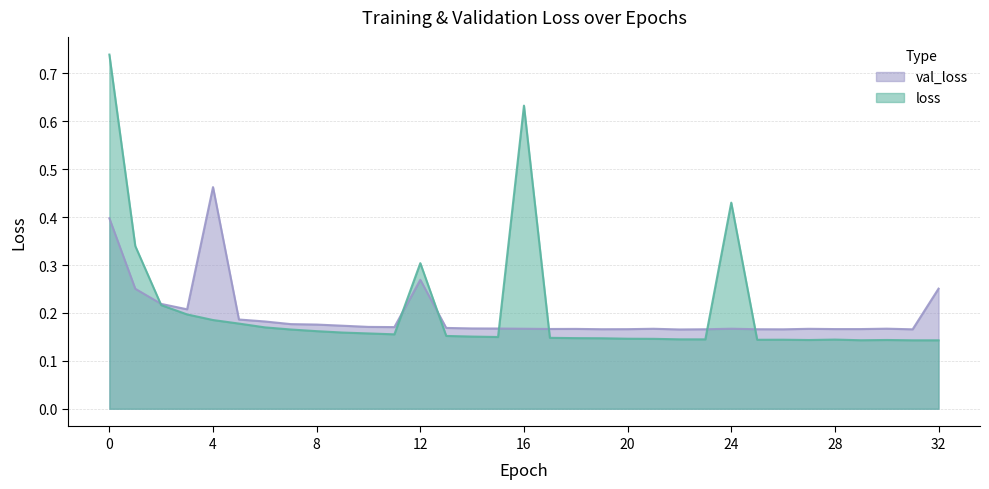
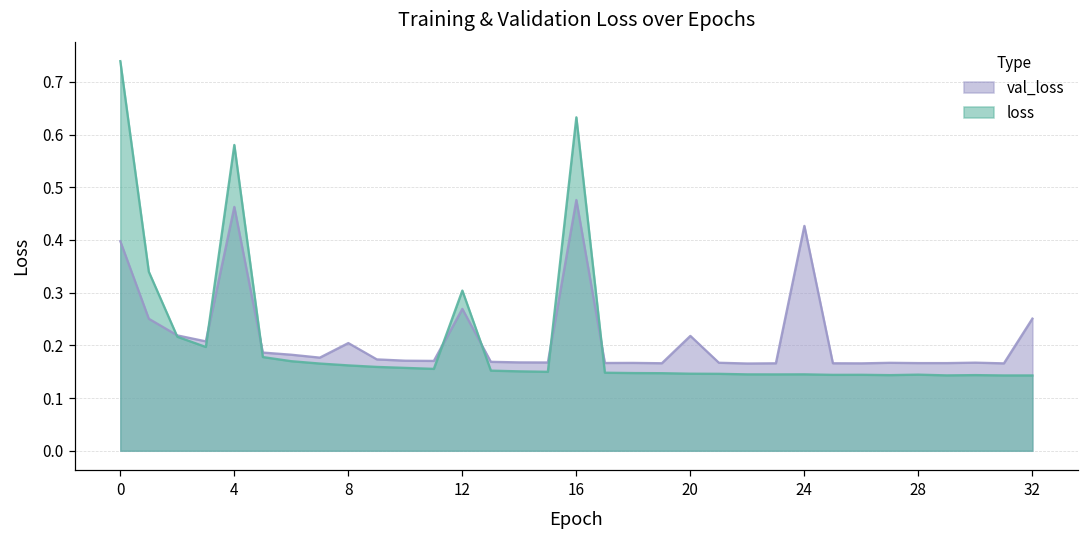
  {
    "val_loss": {
      "0": 0.40,
      "4": 0.46,
-     "8": 0.18,
+     "8": 0.20,
      "12": 0.27,
-     "16": 0.17,
-     "20": 0.17,
-     "24": 0.17,
+     "16": 0.48,
+     "20": 0.22,
+     "24": 0.43,
      "28": 0.17,
      "32": 0.25
    },
    "loss": {
      "0": 0.74,
-     "4": 0.19,
+     "4": 0.58,
      "8": 0.16,
      "12": 0.30,
      "16": 0.63,
      "20": 0.15,
-     "24": 0.43,
+     "24": 0.15,
      "28": 0.14,
      "32": 0.14
    }
  }
